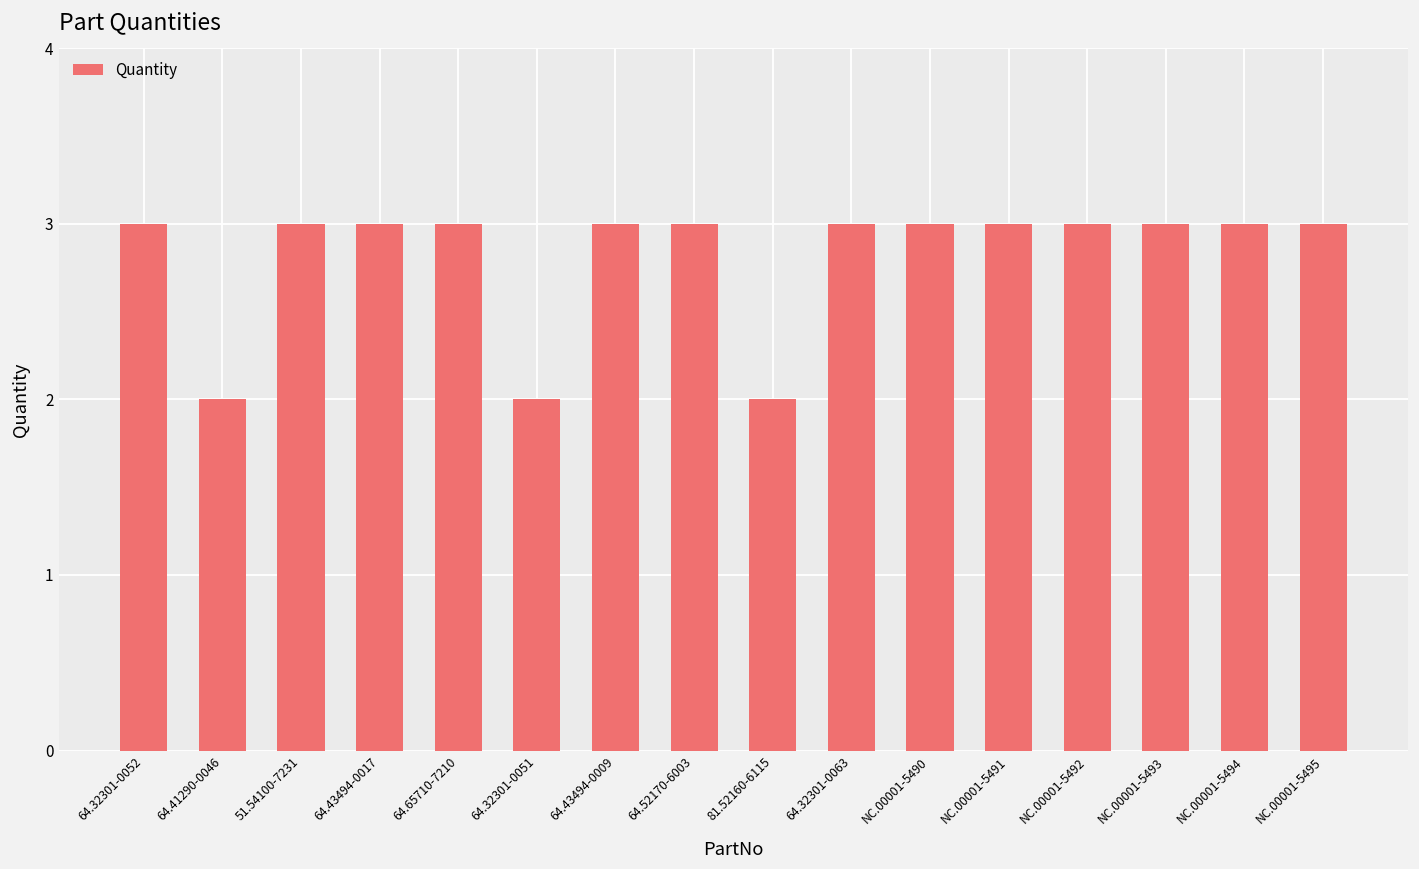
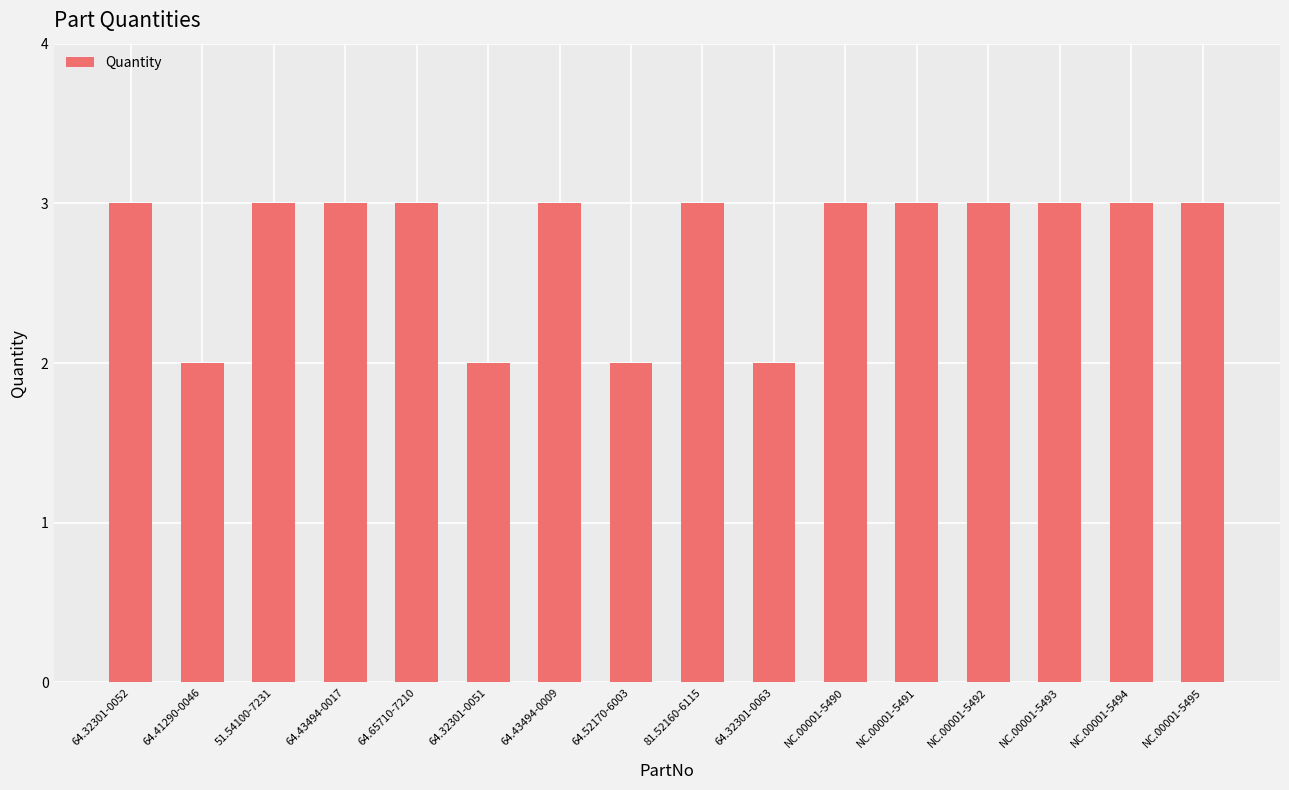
  {
    "64.32301-0052": 3,
    "64.41290-0046": 2,
    "51.54100-7231": 3,
    "64.43494-0017": 3,
    "64.65710-7210": 3,
    "64.32301-0051": 2,
    "64.43494-0009": 3,
-   "64.52170-6003": 3,
-   "81.52160-6115": 2,
-   "64.32301-0063": 3,
+   "64.52170-6003": 2,
+   "81.52160-6115": 3,
+   "64.32301-0063": 2,
    "NC.00001-5490": 3,
    "NC.00001-5491": 3,
    "NC.00001-5492": 3,
    "NC.00001-5493": 3,
    "NC.00001-5494": 3,
    "NC.00001-5495": 3
  }
